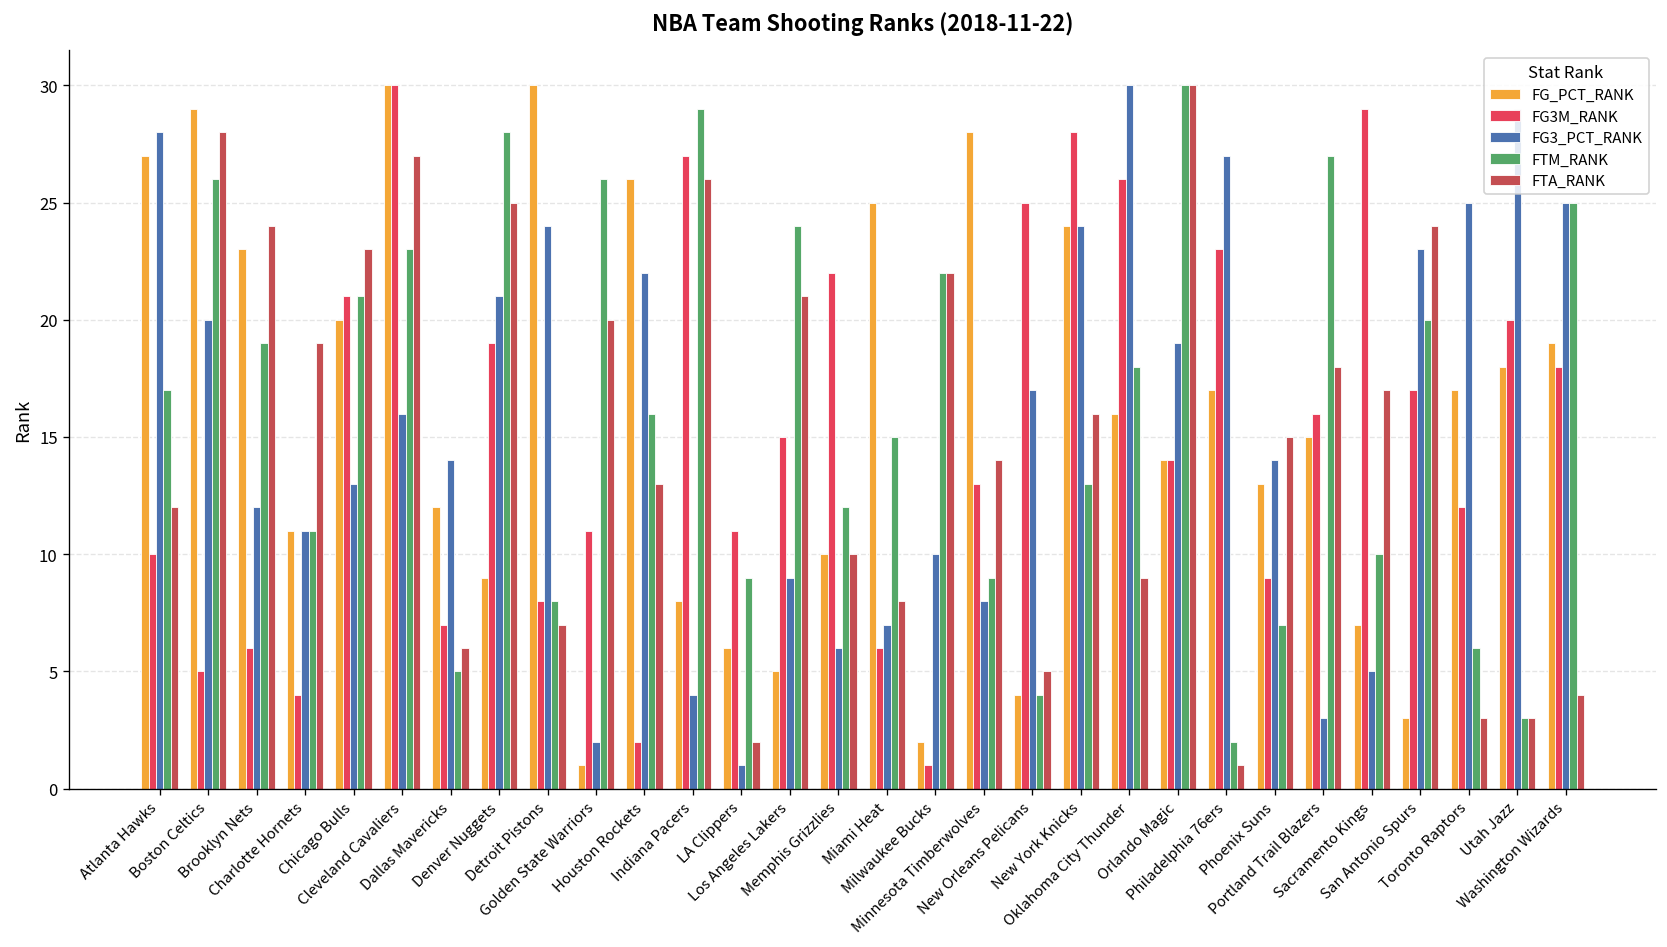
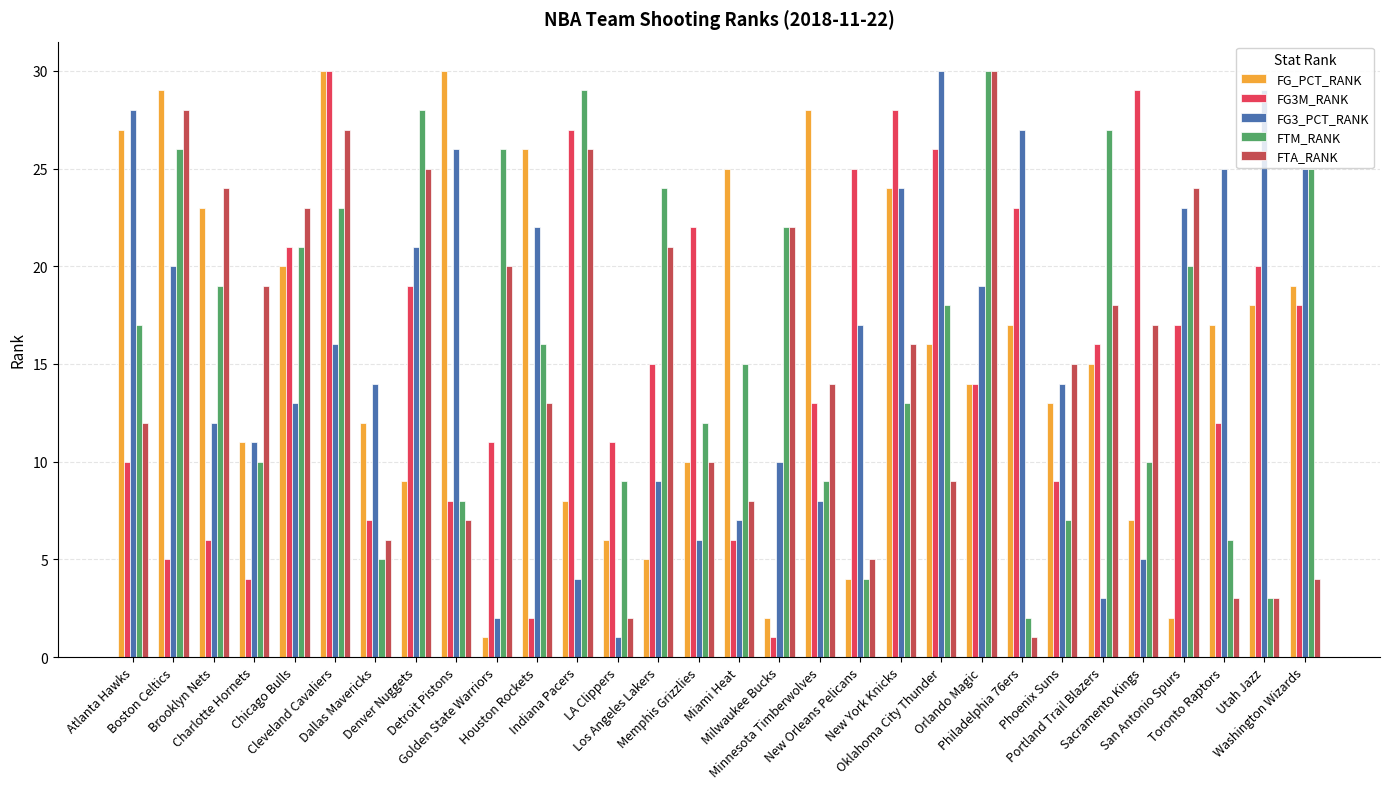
  {
    "FG_PCT_RANK": {
      "Atlanta Hawks": 27,
      "Boston Celtics": 29,
      "Brooklyn Nets": 23,
      "Charlotte Hornets": 11,
      "Chicago Bulls": 20,
      "Cleveland Cavaliers": 30,
      "Dallas Mavericks": 12,
      "Denver Nuggets": 9,
      "Detroit Pistons": 30,
      "Golden State Warriors": 1,
      "Houston Rockets": 26,
      "Indiana Pacers": 8,
      "LA Clippers": 6,
      "Los Angeles Lakers": 5,
      "Memphis Grizzlies": 10,
      "Miami Heat": 25,
      "Milwaukee Bucks": 2,
      "Minnesota Timberwolves": 28,
      "New Orleans Pelicans": 4,
      "New York Knicks": 24,
      "Oklahoma City Thunder": 16,
      "Orlando Magic": 14,
      "Philadelphia 76ers": 17,
      "Phoenix Suns": 13,
      "Portland Trail Blazers": 15,
      "Sacramento Kings": 7,
-     "San Antonio Spurs": 3,
+     "San Antonio Spurs": 2,
      "Toronto Raptors": 17,
      "Utah Jazz": 18,
      "Washington Wizards": 19
    },
    "FG3_PCT_RANK": {
      "Atlanta Hawks": 28,
      "Boston Celtics": 20,
      "Brooklyn Nets": 12,
      "Charlotte Hornets": 11,
      "Chicago Bulls": 13,
      "Cleveland Cavaliers": 16,
      "Dallas Mavericks": 14,
      "Denver Nuggets": 21,
-     "Detroit Pistons": 24,
+     "Detroit Pistons": 26,
      "Golden State Warriors": 2,
      "Houston Rockets": 22,
      "Indiana Pacers": 4,
      "LA Clippers": 1,
      "Los Angeles Lakers": 9,
      "Memphis Grizzlies": 6,
      "Miami Heat": 7,
      "Milwaukee Bucks": 10,
      "Minnesota Timberwolves": 8,
      "New Orleans Pelicans": 17,
      "New York Knicks": 24,
      "Oklahoma City Thunder": 30,
      "Orlando Magic": 19,
      "Philadelphia 76ers": 27,
      "Phoenix Suns": 14,
      "Portland Trail Blazers": 3,
      "Sacramento Kings": 5,
      "San Antonio Spurs": 23,
      "Toronto Raptors": 25,
      "Washington Wizards": 25
    },
    "FTM_RANK": {
      "Atlanta Hawks": 17,
      "Boston Celtics": 26,
      "Brooklyn Nets": 19,
-     "Charlotte Hornets": 11,
+     "Charlotte Hornets": 10,
      "Chicago Bulls": 21,
      "Cleveland Cavaliers": 23,
      "Dallas Mavericks": 5,
      "Denver Nuggets": 28,
      "Detroit Pistons": 8,
      "Golden State Warriors": 26,
      "Houston Rockets": 16,
      "Indiana Pacers": 29,
      "LA Clippers": 9,
      "Los Angeles Lakers": 24,
      "Memphis Grizzlies": 12,
      "Miami Heat": 15,
      "Milwaukee Bucks": 22,
      "Minnesota Timberwolves": 9,
      "New Orleans Pelicans": 4,
      "New York Knicks": 13,
      "Oklahoma City Thunder": 18,
      "Orlando Magic": 30,
      "Philadelphia 76ers": 2,
      "Phoenix Suns": 7,
      "Portland Trail Blazers": 27,
      "Sacramento Kings": 10,
      "San Antonio Spurs": 20,
      "Toronto Raptors": 6,
      "Utah Jazz": 3,
      "Washington Wizards": 25
    }
  }
